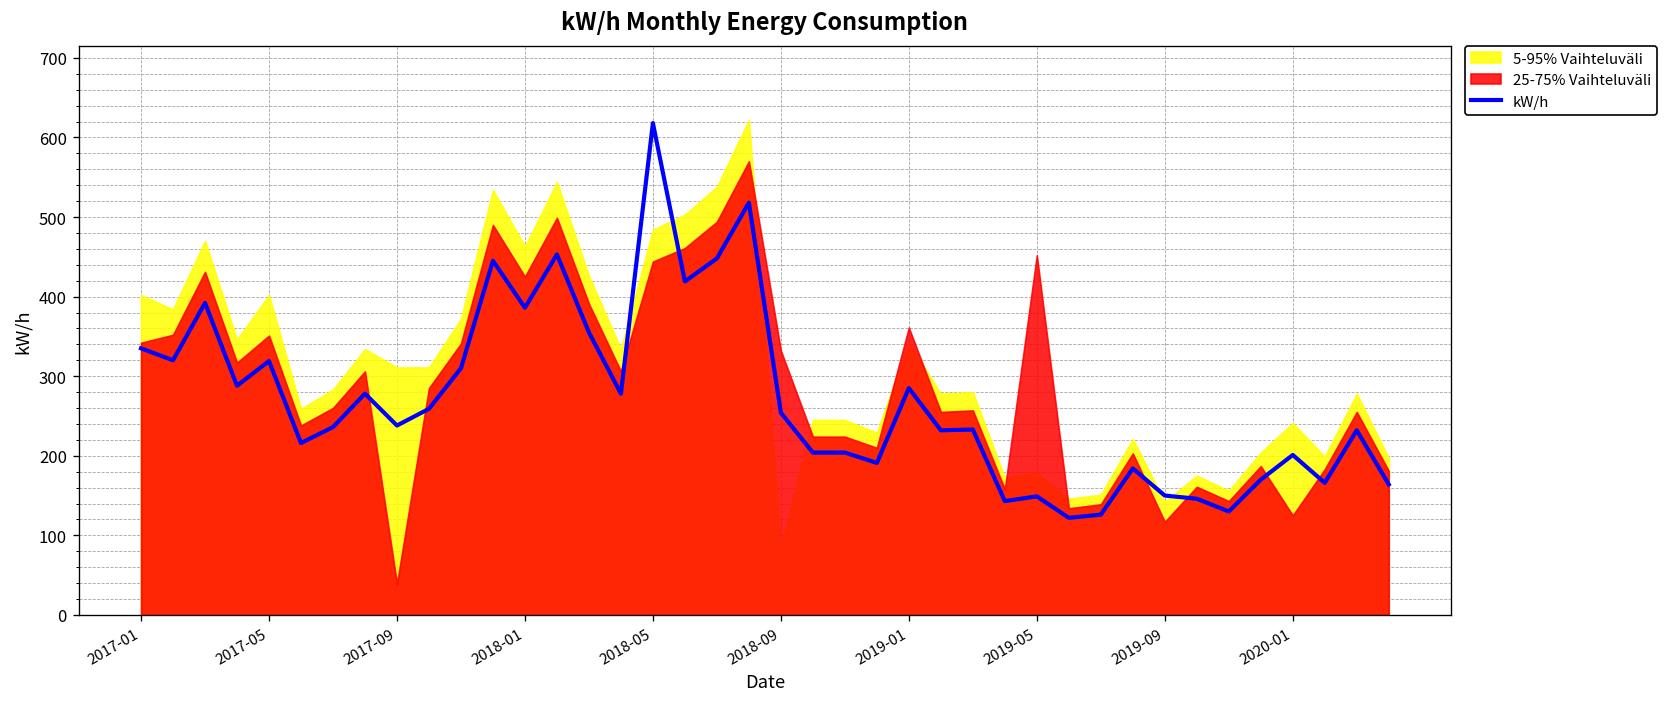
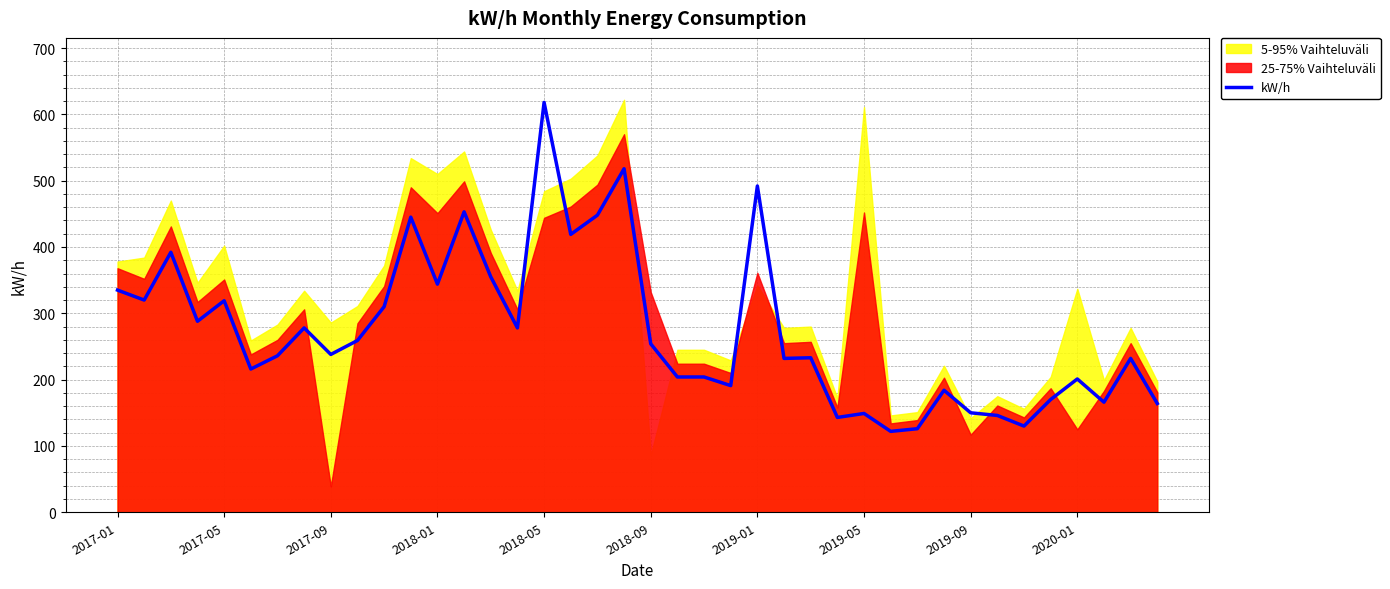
  {
    "5-95% Vaihteluväli": {
-     "2017-01": 400,
+     "2017-01": 380,
      "2017-05": 400,
-     "2017-09": 310,
-     "2018-01": 460,
+     "2017-09": 290,
+     "2018-01": 510,
      "2018-05": 480,
      "2018-09": 90,
      "2019-01": 340,
-     "2019-05": 180,
+     "2019-05": 610,
      "2019-09": 140,
-     "2020-01": 240
+     "2020-01": 340
    },
    "kW/h": {
      "2017-01": 340,
      "2017-05": 320,
      "2017-09": 240,
-     "2018-01": 390,
+     "2018-01": 340,
      "2018-05": 620,
      "2018-09": 250,
-     "2019-01": 290,
+     "2019-01": 490,
      "2019-05": 150,
      "2019-09": 150,
      "2020-01": 200
    },
    "25-75% Vaihteluväli": {
-     "2017-01": 340,
+     "2017-01": 370,
      "2017-05": 350,
      "2017-09": 40,
-     "2018-01": 430,
+     "2018-01": 450,
      "2018-05": 440,
      "2018-09": 330,
      "2019-01": 360,
      "2019-05": 450,
      "2019-09": 120,
      "2020-01": 130
    }
  }
